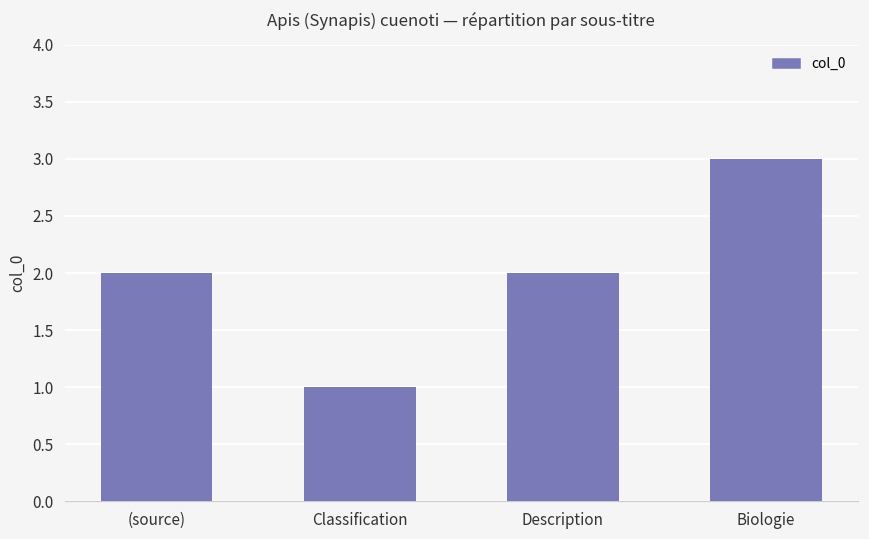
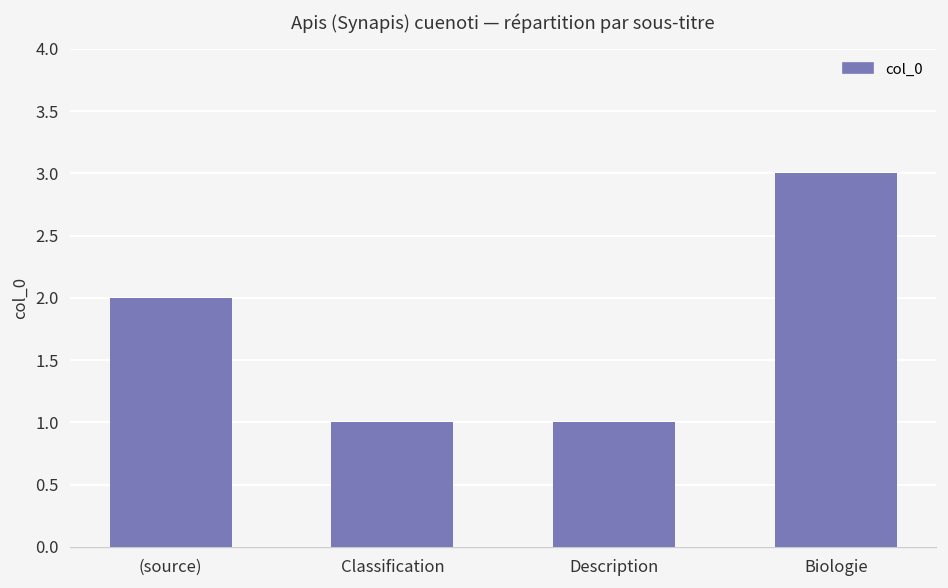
  {
    "(source)": 2,
    "Classification": 1,
-   "Description": 2,
+   "Description": 1,
    "Biologie": 3
  }
